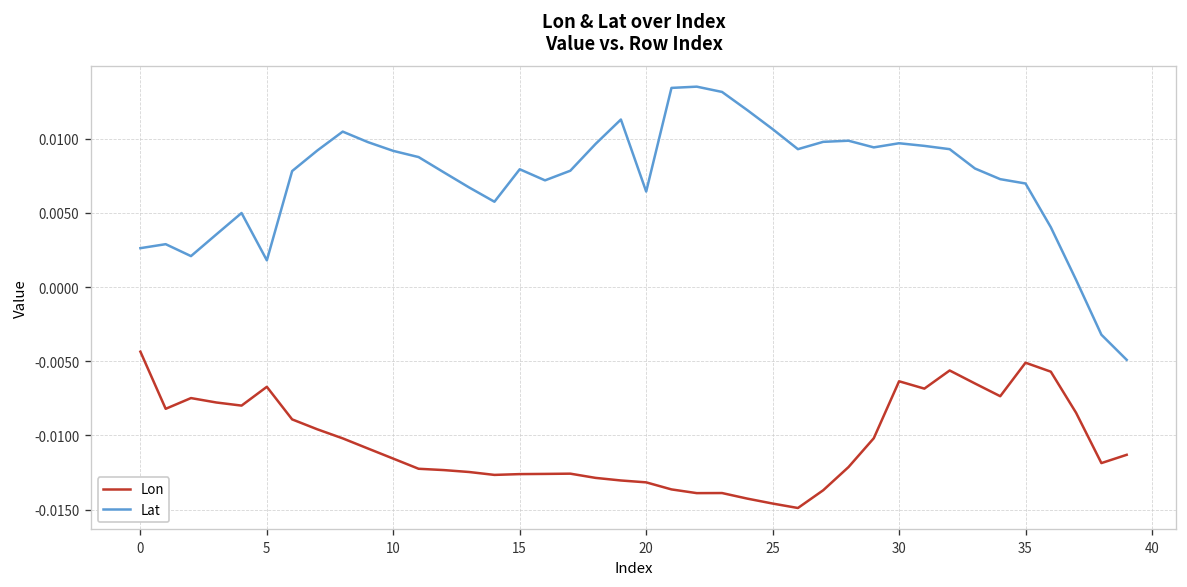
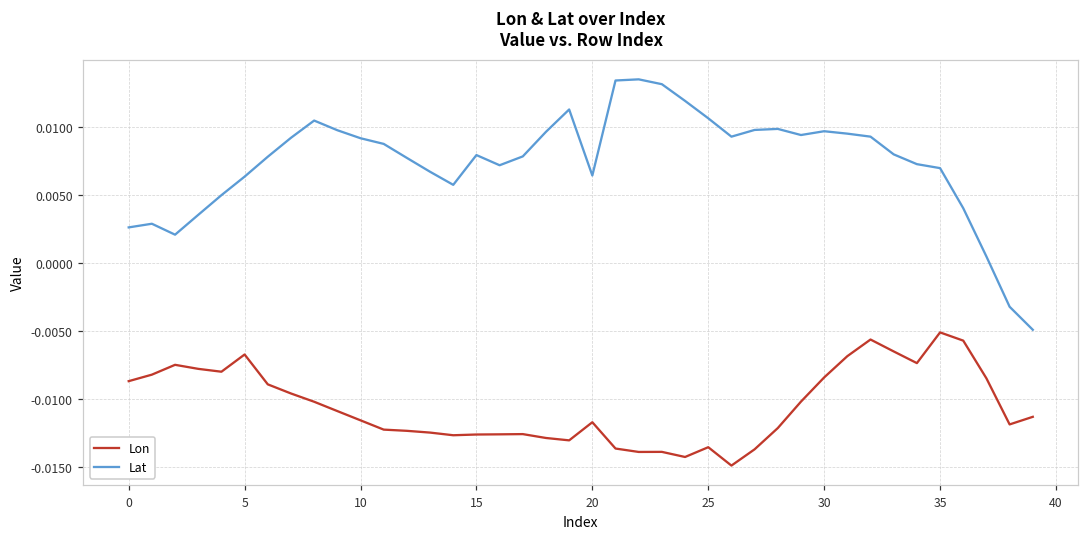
  {
    "Lon": {
-     "0": -0.0044,
+     "0": -0.0087,
      "5": -0.0067,
      "10": -0.0116,
      "15": -0.0126,
-     "20": -0.0132,
-     "25": -0.0146,
-     "30": -0.0064,
+     "20": -0.0117,
+     "25": -0.0135,
+     "30": -0.0084,
      "35": -0.0051
    },
    "Lat": {
      "0": 0.0026,
-     "5": 0.0018,
+     "5": 0.0064,
      "10": 0.0092,
      "15": 0.0079,
      "20": 0.0064,
      "25": 0.0106,
      "30": 0.0097,
      "35": 0.0070
    }
  }
